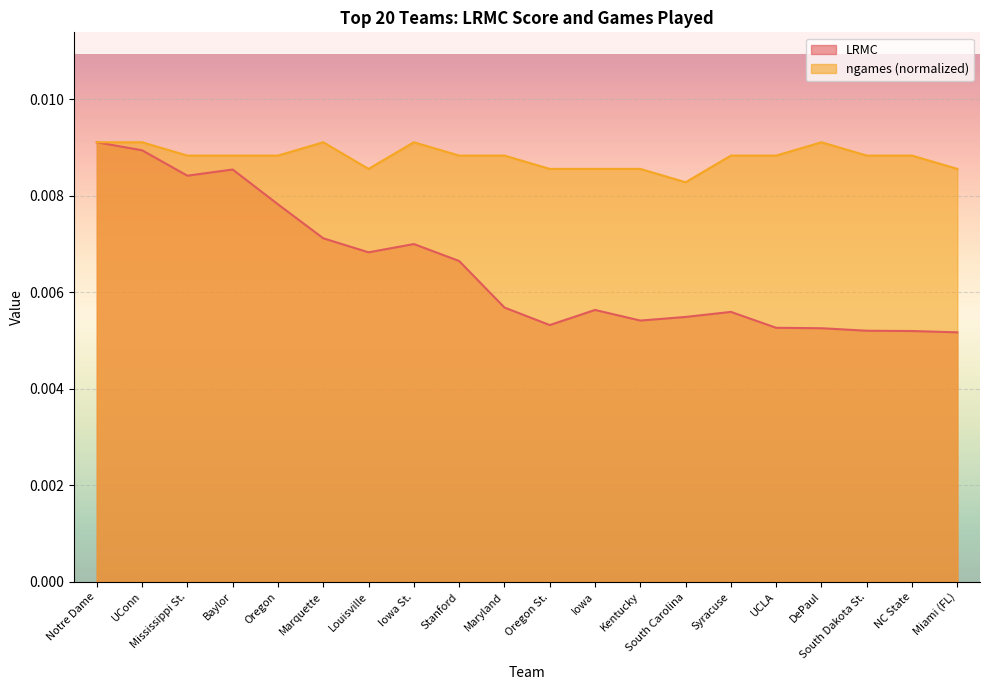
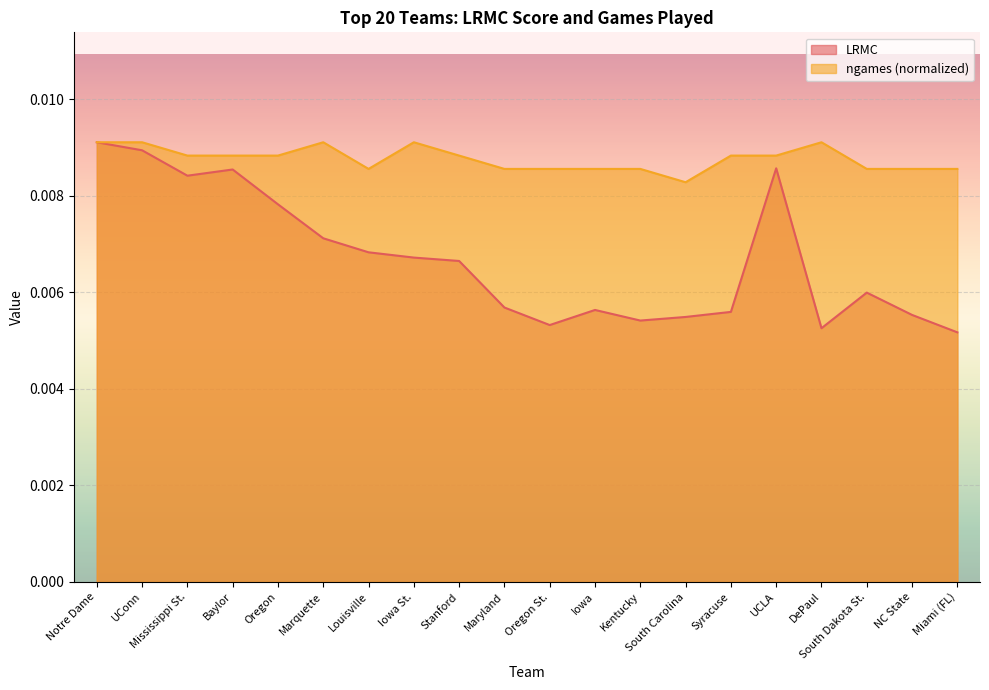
  {
    "LRMC": {
      "UConn": 0.0089,
      "Mississippi St.": 0.0084,
      "Baylor": 0.0085,
      "Oregon": 0.0078,
      "Marquette": 0.0071,
      "Louisville": 0.0068,
-     "Iowa St.": 0.0070,
+     "Iowa St.": 0.0067,
      "Stanford": 0.0066,
      "Maryland": 0.0057,
      "Oregon St.": 0.0053,
      "Iowa": 0.0056,
      "Kentucky": 0.0054,
      "South Carolina": 0.0055,
      "Syracuse": 0.0056,
-     "UCLA": 0.0053,
+     "UCLA": 0.0086,
      "DePaul": 0.0053,
-     "South Dakota St.": 0.0052,
-     "NC State": 0.0052,
+     "South Dakota St.": 0.0060,
+     "NC State": 0.0055,
      "Miami (FL)": 0.0052
    },
    "ngames (normalized)": {
      "UConn": 0.0091,
      "Mississippi St.": 0.0088,
      "Baylor": 0.0088,
      "Oregon": 0.0088,
      "Marquette": 0.0091,
      "Louisville": 0.0086,
      "Iowa St.": 0.0091,
      "Stanford": 0.0088,
-     "Maryland": 0.0088,
+     "Maryland": 0.0086,
      "Oregon St.": 0.0086,
      "Iowa": 0.0086,
      "Kentucky": 0.0086,
      "South Carolina": 0.0083,
      "Syracuse": 0.0088,
      "UCLA": 0.0088,
      "DePaul": 0.0091,
-     "South Dakota St.": 0.0088,
-     "NC State": 0.0088,
+     "South Dakota St.": 0.0086,
+     "NC State": 0.0086,
      "Miami (FL)": 0.0086
    }
  }
